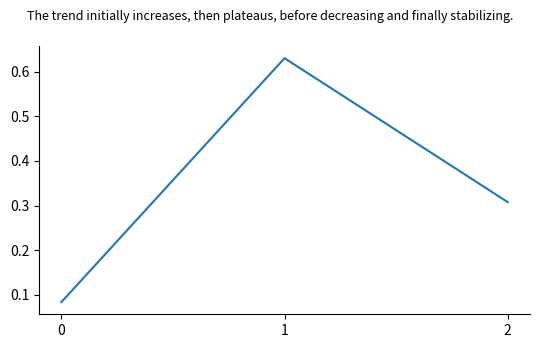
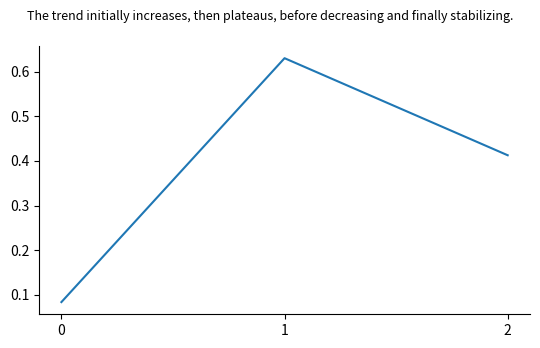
  {
    "0": 0.08,
    "1": 0.63,
-   "2": 0.31
+   "2": 0.41
  }
